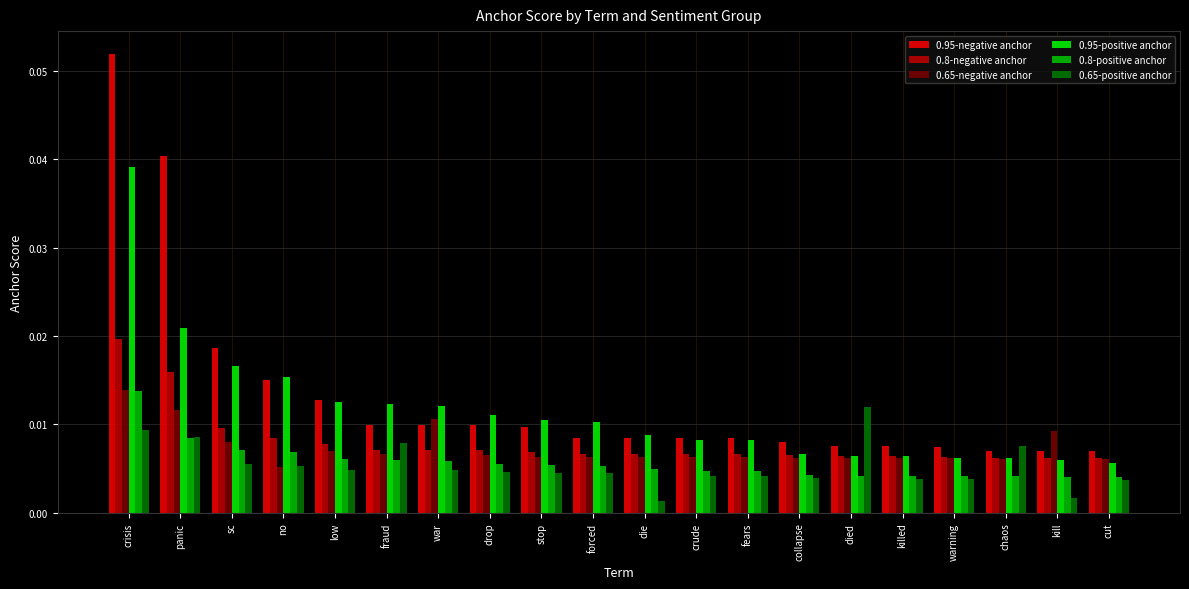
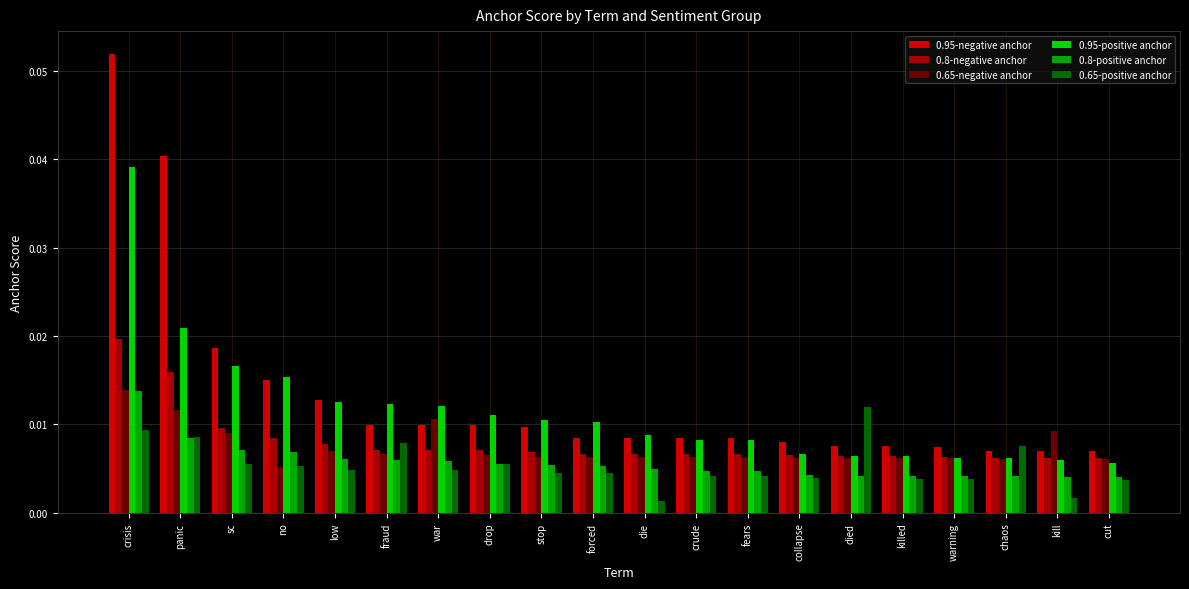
  {
    "0.65-negative anchor": {
      "crisis": 0.014,
      "panic": 0.012,
-     "sc": 0.008,
+     "sc": 0.009,
      "no": 0.005,
      "low": 0.007,
      "fraud": 0.007,
      "war": 0.011,
      "drop": 0.007,
      "stop": 0.006,
      "forced": 0.006,
      "die": 0.006,
      "crude": 0.006,
      "fears": 0.006,
      "collapse": 0.006,
      "died": 0.006,
      "killed": 0.006,
      "warning": 0.006,
      "chaos": 0.006,
      "kill": 0.009,
      "cut": 0.006
    },
    "0.65-positive anchor": {
      "crisis": 0.009,
      "panic": 0.009,
      "sc": 0.006,
      "no": 0.005,
      "low": 0.005,
      "fraud": 0.008,
      "war": 0.005,
-     "drop": 0.005,
+     "drop": 0.006,
      "stop": 0.005,
      "forced": 0.004,
      "die": 0.001,
      "crude": 0.004,
      "fears": 0.004,
      "collapse": 0.004,
      "died": 0.012,
      "killed": 0.004,
      "warning": 0.004,
      "chaos": 0.008,
      "kill": 0.002,
      "cut": 0.004
    }
  }
